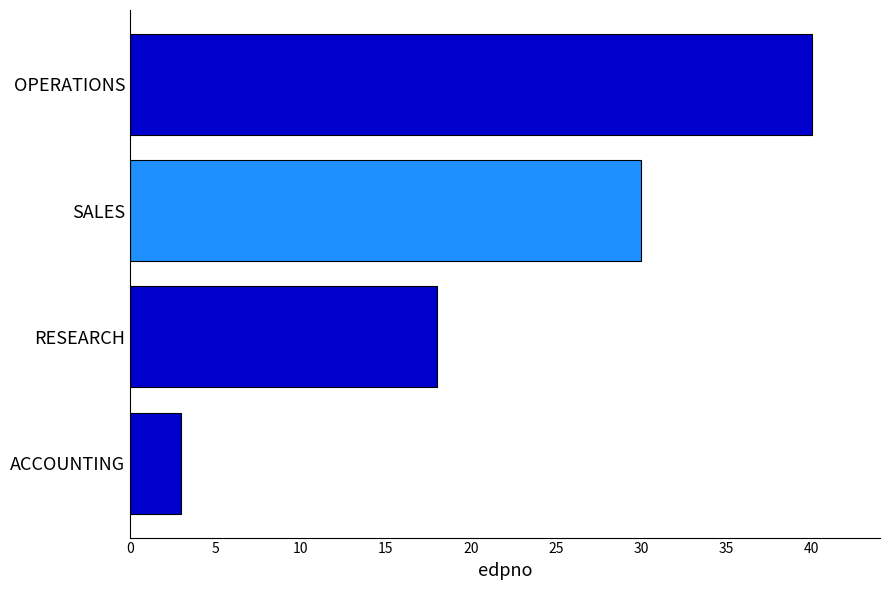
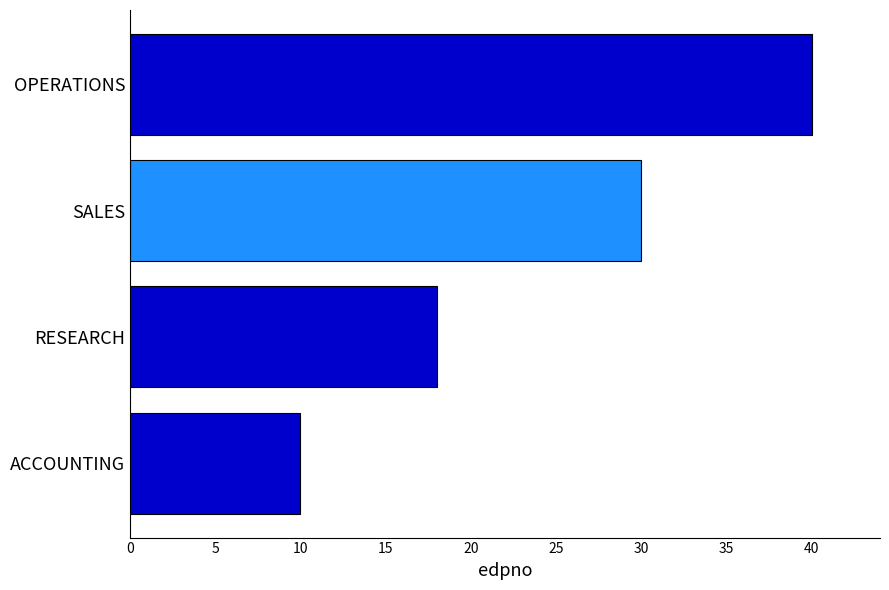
  {
    "OPERATIONS": 40,
    "SALES": 30,
    "RESEARCH": 18,
-   "ACCOUNTING": 3
+   "ACCOUNTING": 10
  }
